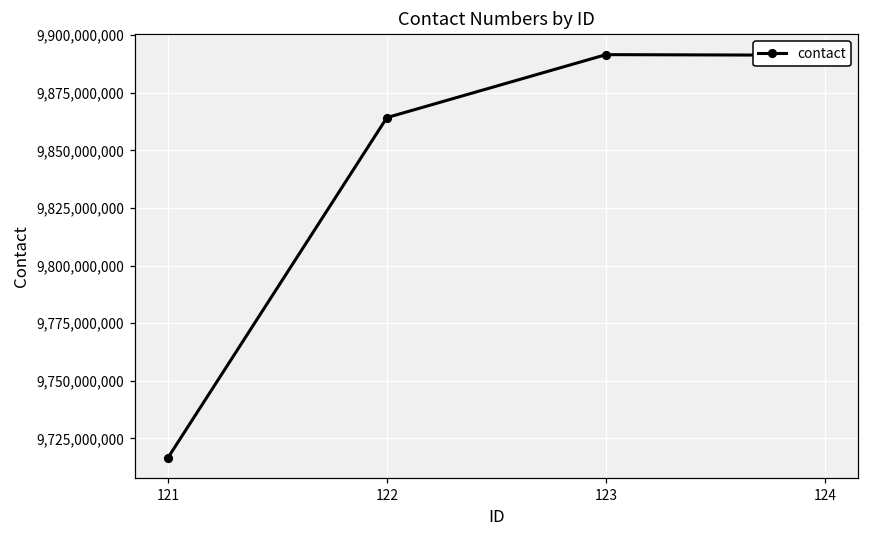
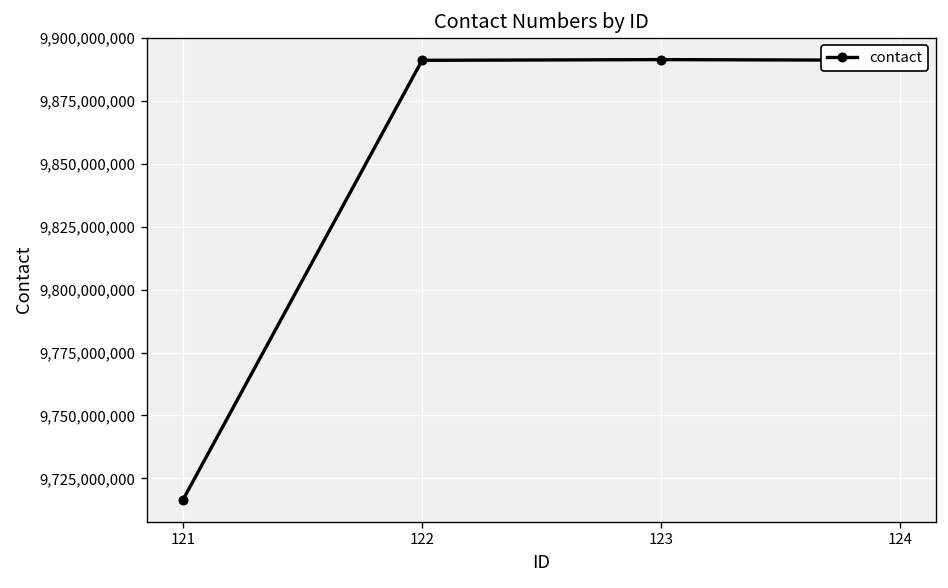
  {
    "121": "9,717,000,000",
-   "122": "9,864,000,000",
+   "122": "9,891,000,000",
    "123": "9,892,000,000"
  }
